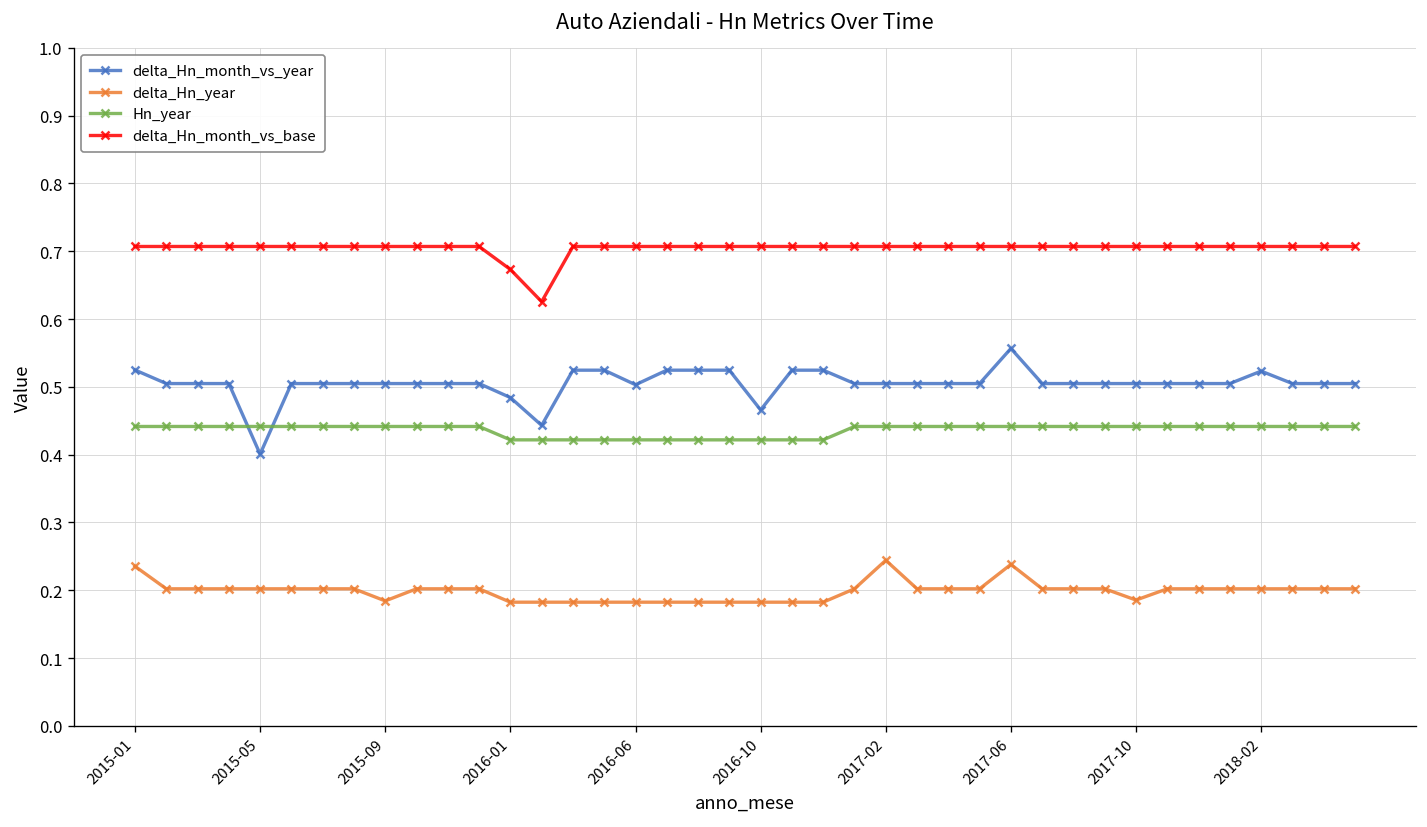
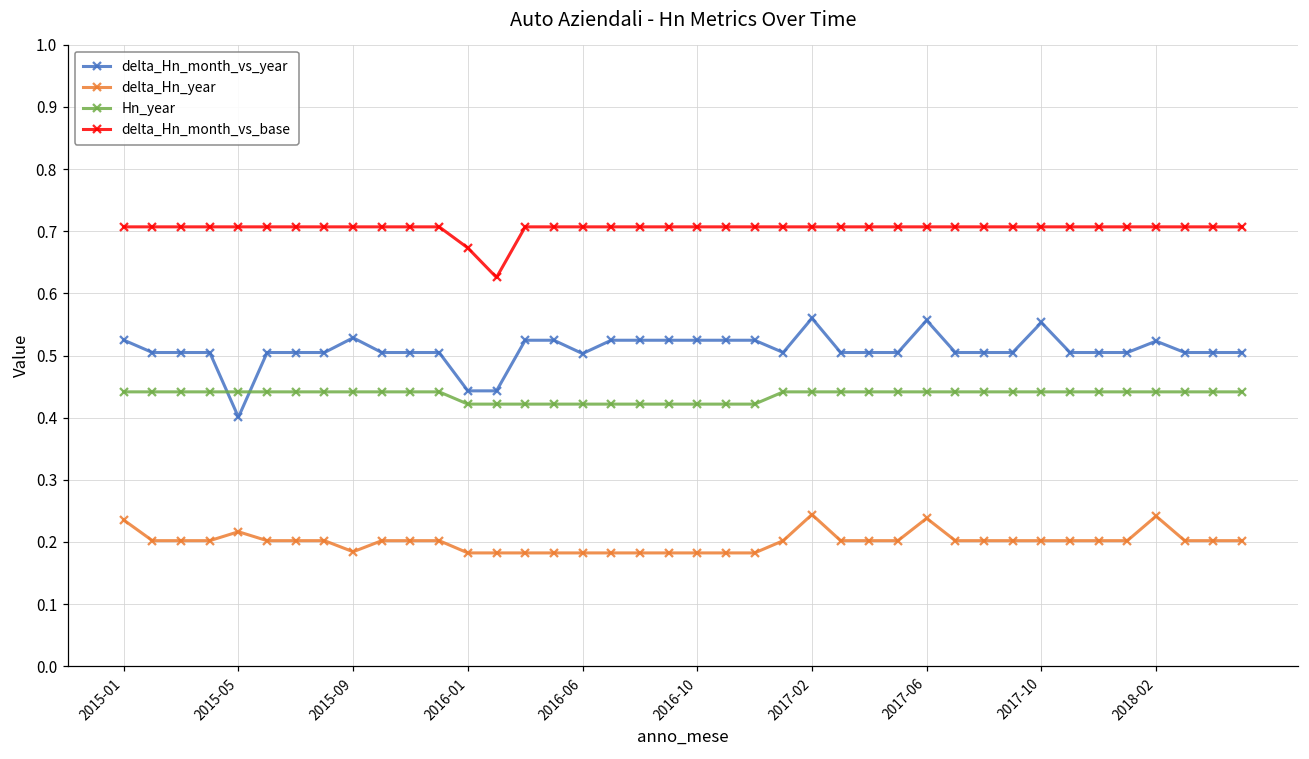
  {
    "delta_Hn_month_vs_year": {
      "2015-01": 0.52,
      "2015-05": 0.40,
-     "2015-09": 0.50,
-     "2016-01": 0.48,
+     "2015-09": 0.53,
+     "2016-01": 0.44,
      "2016-06": 0.50,
-     "2016-10": 0.47,
-     "2017-02": 0.50,
+     "2016-10": 0.52,
+     "2017-02": 0.56,
      "2017-06": 0.56,
-     "2017-10": 0.50,
+     "2017-10": 0.55,
      "2018-02": 0.52
    },
    "delta_Hn_year": {
      "2015-01": 0.24,
-     "2015-05": 0.20,
+     "2015-05": 0.22,
      "2015-09": 0.18,
      "2016-01": 0.18,
      "2016-06": 0.18,
      "2016-10": 0.18,
      "2017-02": 0.24,
      "2017-06": 0.24,
-     "2017-10": 0.19,
-     "2018-02": 0.20
+     "2017-10": 0.20,
+     "2018-02": 0.24
    },
    "Hn_year": {
      "2015-01": 0.44,
      "2015-05": 0.44,
      "2015-09": 0.44,
      "2016-01": 0.42,
      "2016-06": 0.42,
      "2016-10": 0.42,
      "2017-02": 0.44,
      "2017-06": 0.44,
      "2017-10": 0.44,
      "2018-02": 0.44
    },
    "delta_Hn_month_vs_base": {
      "2015-01": 0.71,
      "2015-05": 0.71,
      "2015-09": 0.71,
      "2016-01": 0.67,
      "2016-06": 0.71,
      "2016-10": 0.71,
      "2017-02": 0.71,
      "2017-06": 0.71,
      "2017-10": 0.71,
      "2018-02": 0.71
    }
  }
